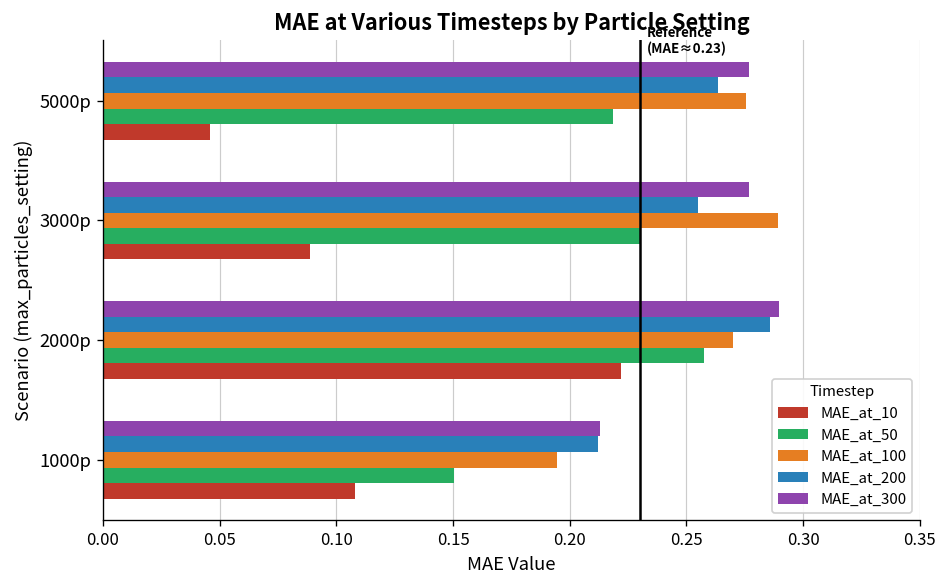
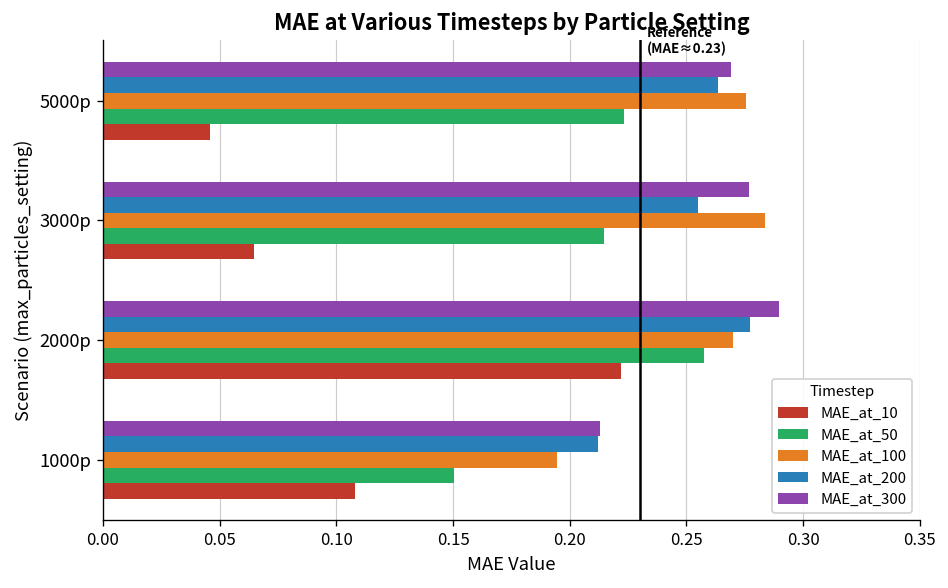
  {
    "MAE_at_10": {
      "5000p": 0.046,
-     "3000p": 0.089,
+     "3000p": 0.065,
      "2000p": 0.222,
      "1000p": 0.108
    },
    "MAE_at_50": {
-     "5000p": 0.219,
-     "3000p": 0.230,
+     "5000p": 0.223,
+     "3000p": 0.215,
      "2000p": 0.258,
      "1000p": 0.150
    },
    "MAE_at_100": {
      "5000p": 0.276,
-     "3000p": 0.289,
+     "3000p": 0.284,
      "2000p": 0.270,
      "1000p": 0.194
    },
    "MAE_at_200": {
      "5000p": 0.264,
      "3000p": 0.255,
-     "2000p": 0.286,
+     "2000p": 0.277,
      "1000p": 0.212
    },
    "MAE_at_300": {
-     "5000p": 0.277,
+     "5000p": 0.269,
      "3000p": 0.277,
      "2000p": 0.290,
      "1000p": 0.213
    }
  }
